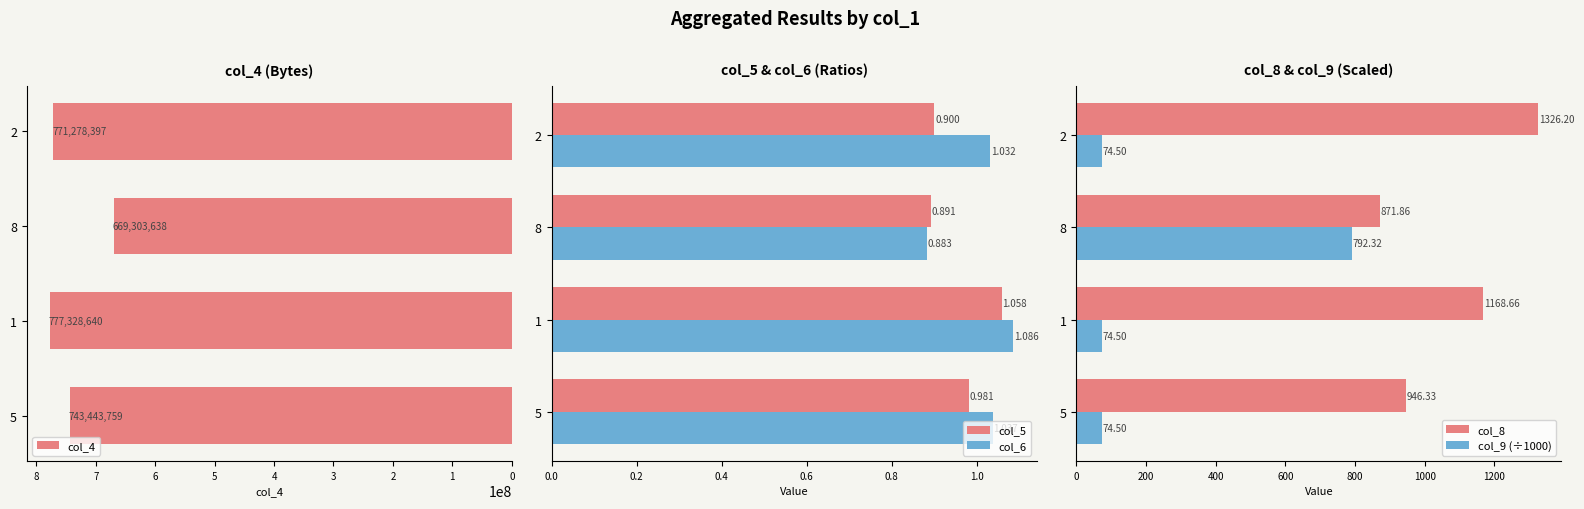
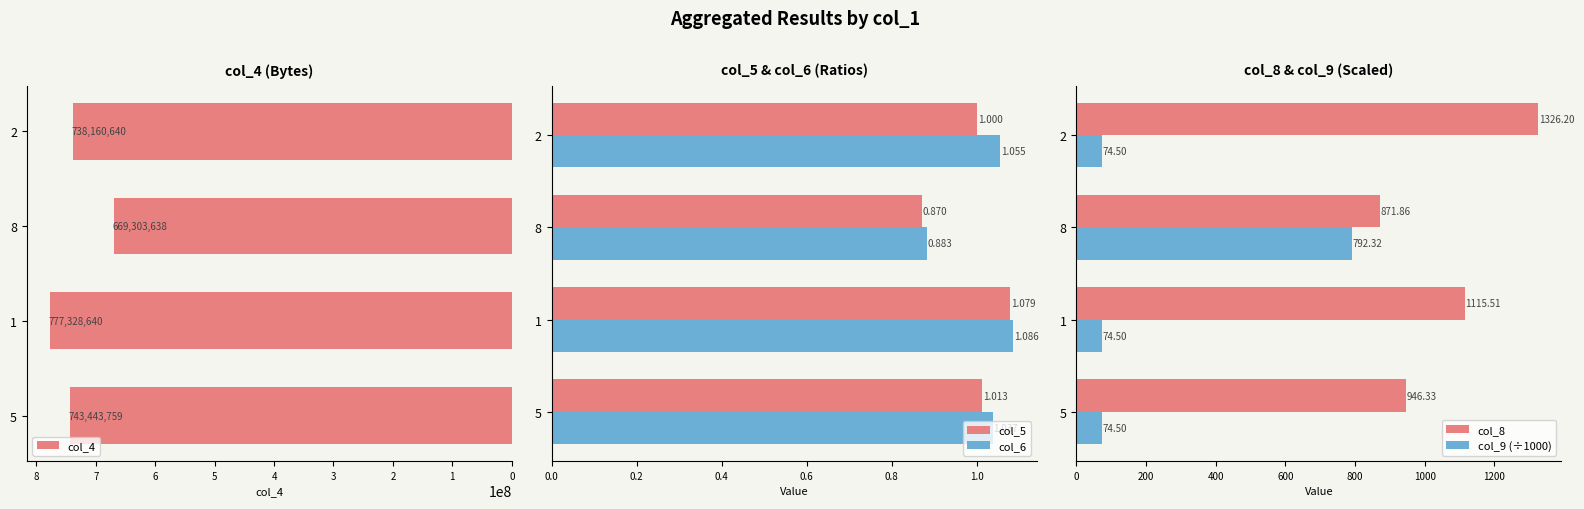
  {
    "col_4 (Bytes)": {
-     "2": "771,278,397",
+     "2": "738,160,640",
      "8": "669,303,638",
      "1": "777,328,640",
      "5": "743,443,759"
    },
    "col_5 & col_6 (Ratios)": {
      "col_5": {
-       "2": "0.900",
-       "8": "0.891",
-       "1": "1.058",
-       "5": "0.981"
+       "2": "1.000",
+       "8": "0.870",
+       "1": "1.079",
+       "5": "1.013"
      },
      "col_6": {
-       "2": "1.032",
+       "2": "1.055",
        "8": "0.883",
        "1": "1.086"
      }
    },
    "col_8 & col_9 (Scaled)": {
      "col_8": {
        "2": "1326.20",
        "8": "871.86",
-       "1": "1168.66",
+       "1": "1115.51",
        "5": "946.33"
      },
      "col_9 (÷1000)": {
        "2": "74.50",
        "8": "792.32",
        "1": "74.50",
        "5": "74.50"
      }
    }
  }
